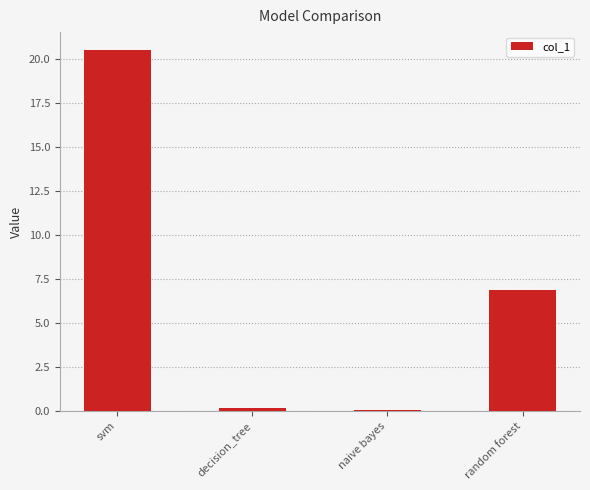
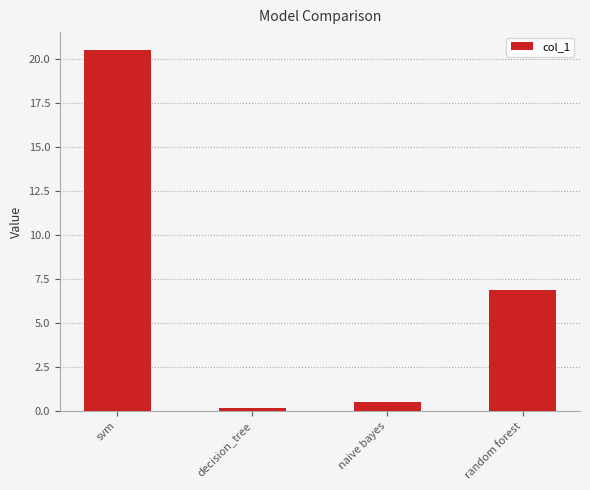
  {
    "svm": 20.5,
-   "naive bayes": 0.0,
+   "naive bayes": 0.5,
    "random forest": 6.9
  }
